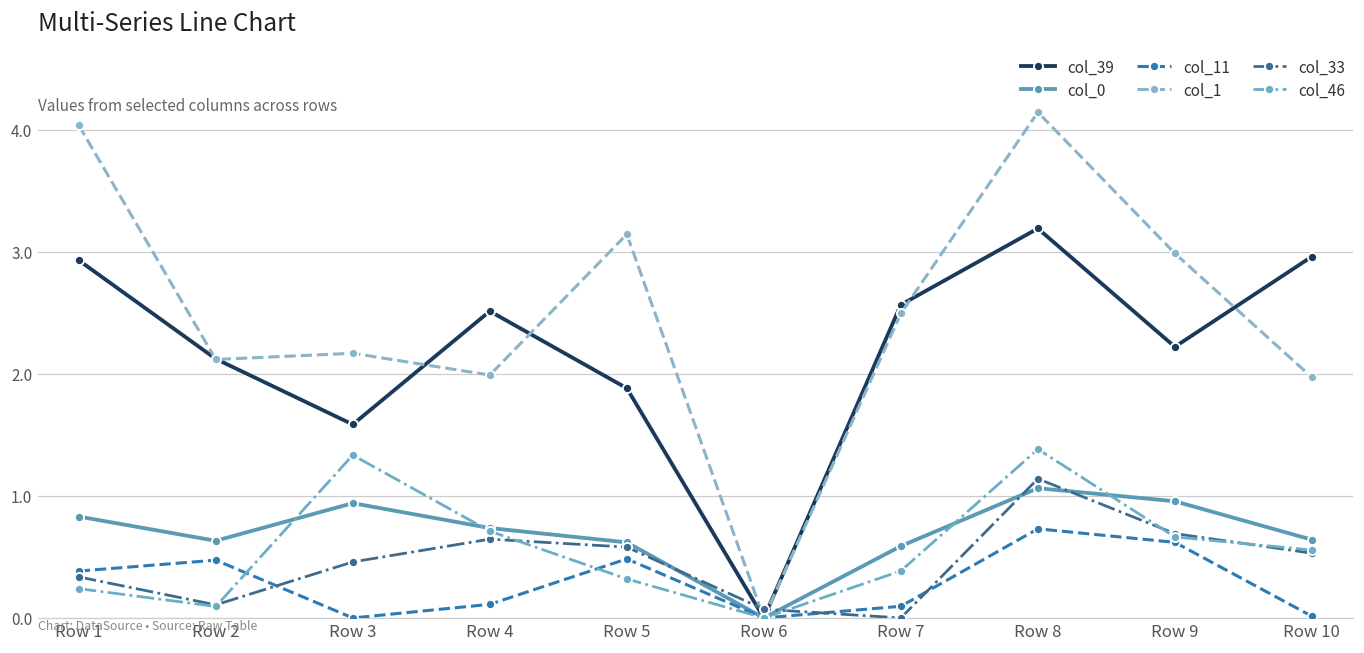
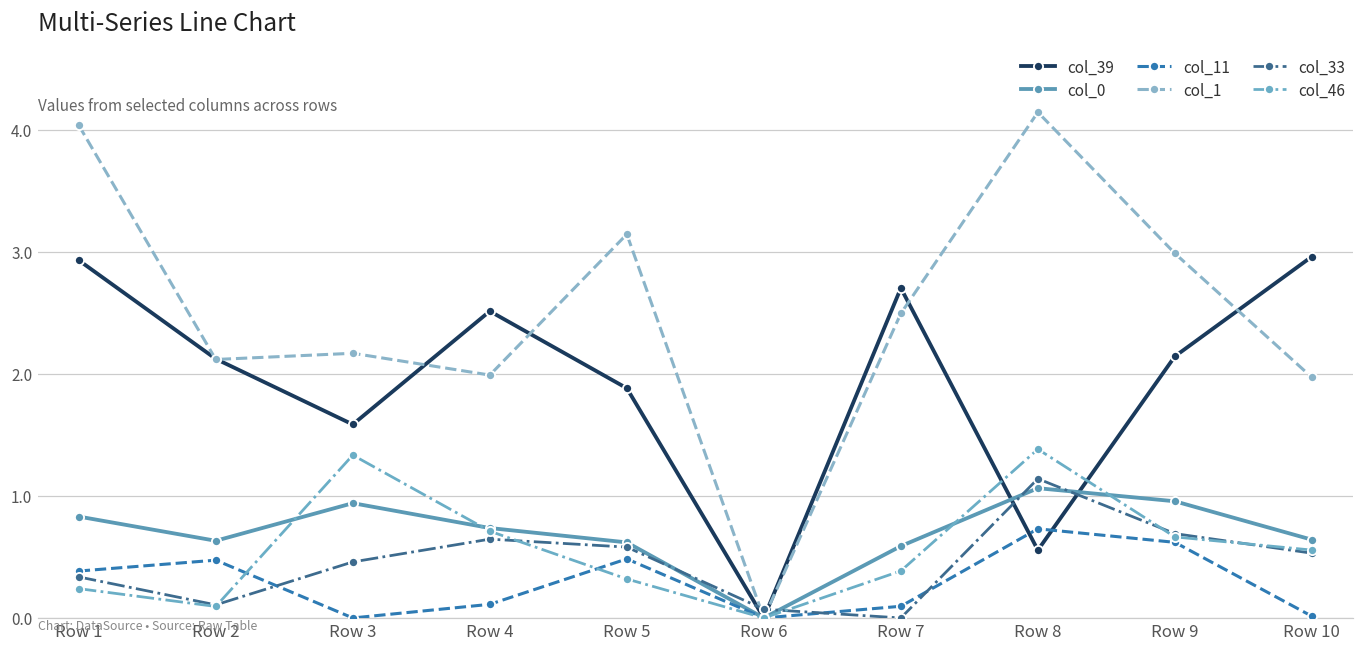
  {
    "col_39": {
      "Row 1": 2.93,
      "Row 3": 1.59,
      "Row 4": 2.51,
      "Row 5": 1.88,
-     "Row 7": 2.57,
-     "Row 8": 3.19,
-     "Row 9": 2.22,
+     "Row 7": 2.70,
+     "Row 8": 0.56,
+     "Row 9": 2.14,
      "Row 10": 2.96
    }
  }
